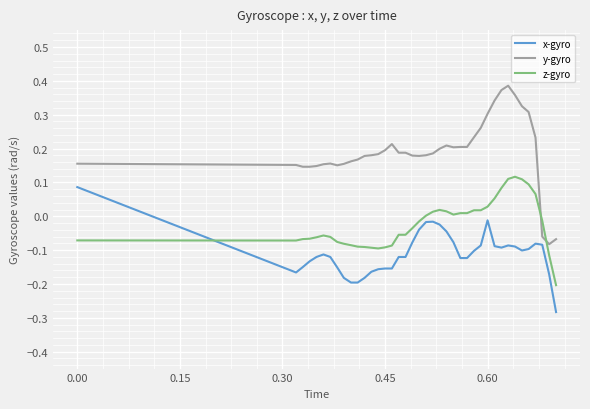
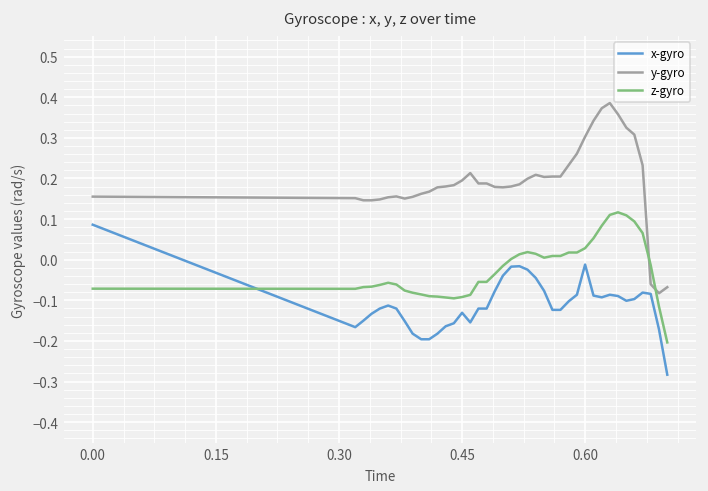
  {
    "x-gyro": {
      "0.00": 0.09,
-     "0.45": -0.15,
+     "0.45": -0.13,
      "0.60": -0.01
    }
  }
